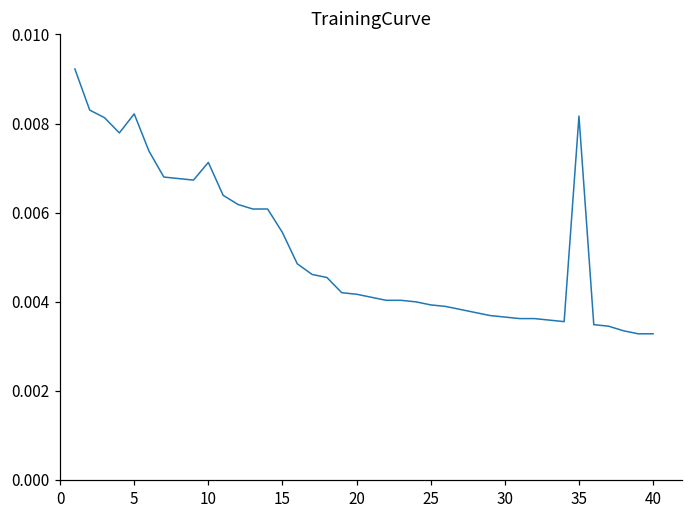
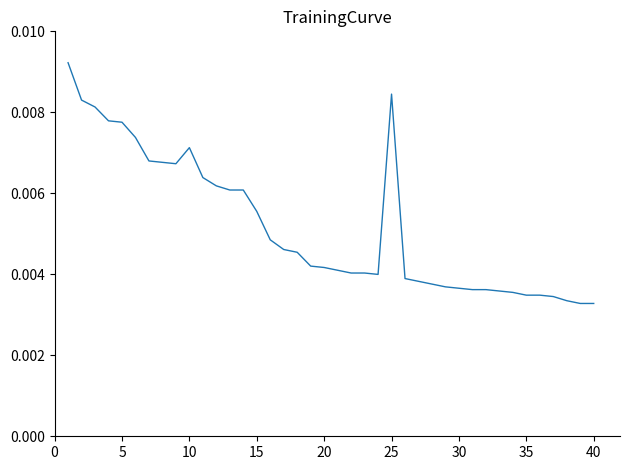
  {
-   "5": 0.0082,
+   "5": 0.0078,
    "10": 0.0071,
    "15": 0.0056,
    "20": 0.0042,
-   "25": 0.0039,
+   "25": 0.0084,
    "30": 0.0037,
-   "35": 0.0082,
+   "35": 0.0035,
    "40": 0.0033
  }
